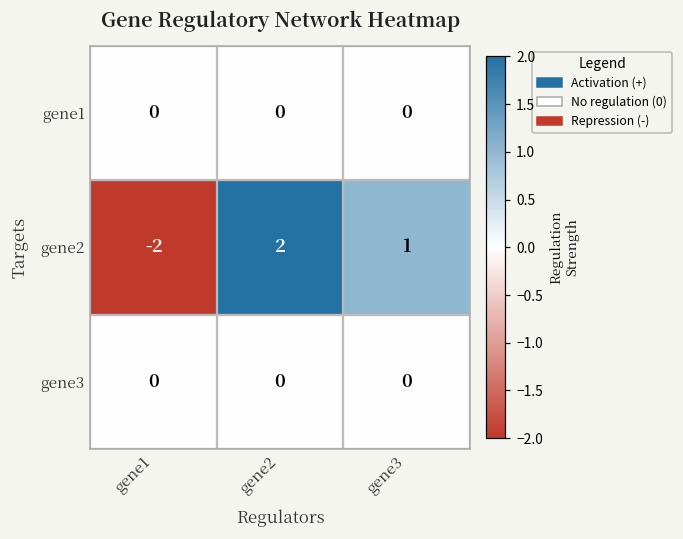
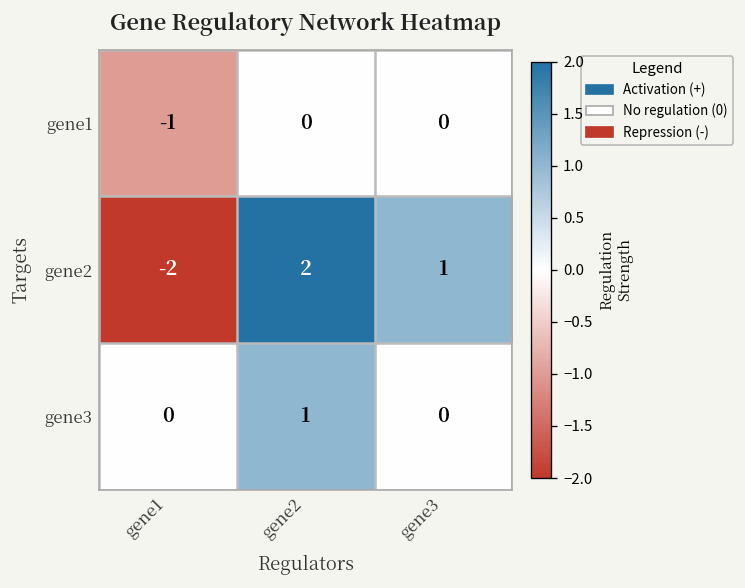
  {
    "gene1": {
-     "gene1": 0,
+     "gene1": -1,
      "gene2": 0,
      "gene3": 0
    },
    "gene2": {
      "gene1": -2,
      "gene2": 2,
      "gene3": 1
    },
    "gene3": {
      "gene1": 0,
-     "gene2": 0,
+     "gene2": 1,
      "gene3": 0
    }
  }
